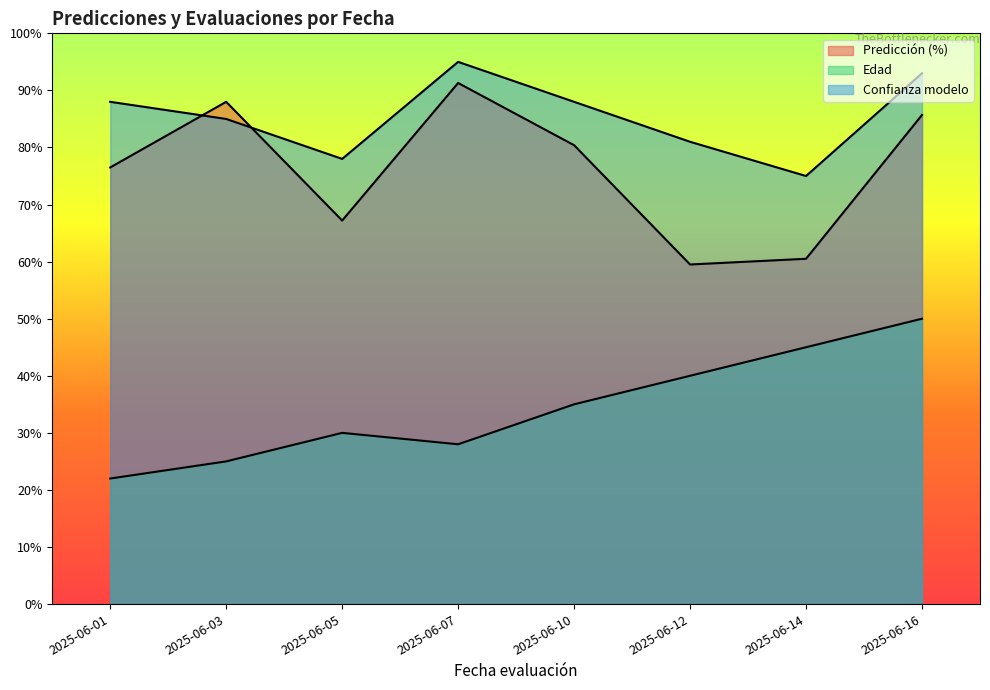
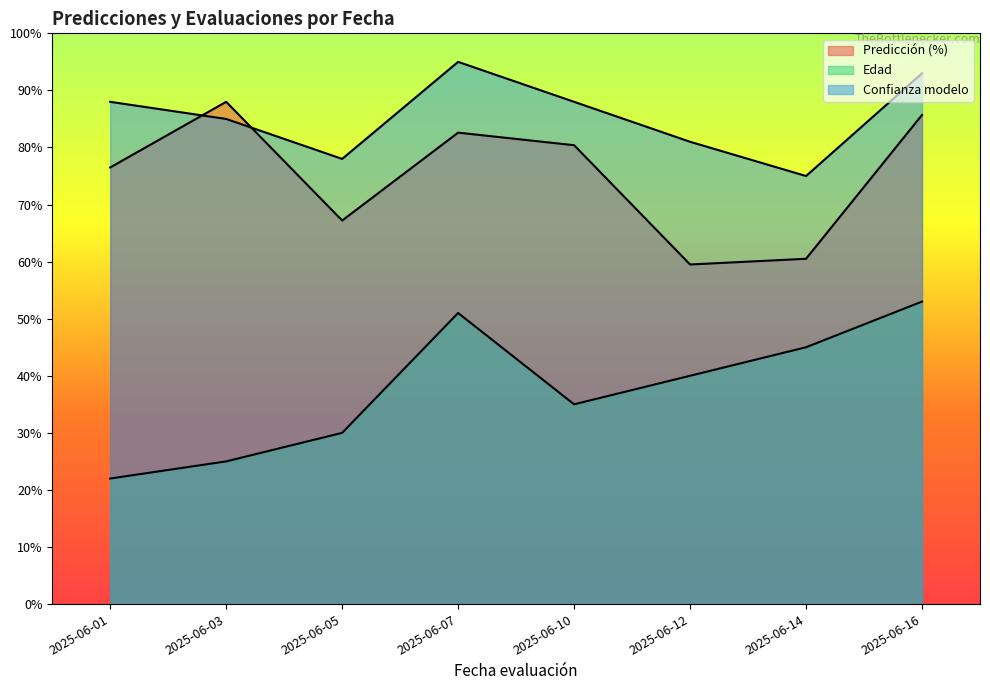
  {
    "Predicción (%)": {
      "2025-06-01": "77%",
      "2025-06-03": "88%",
      "2025-06-05": "67%",
-     "2025-06-07": "91%",
+     "2025-06-07": "83%",
      "2025-06-10": "80%",
      "2025-06-12": "60%",
      "2025-06-14": "61%",
      "2025-06-16": "86%"
    },
    "Edad": {
      "2025-06-01": "22%",
      "2025-06-03": "25%",
      "2025-06-05": "30%",
-     "2025-06-07": "28%",
+     "2025-06-07": "51%",
      "2025-06-10": "35%",
      "2025-06-12": "40%",
      "2025-06-14": "45%",
-     "2025-06-16": "50%"
+     "2025-06-16": "53%"
    },
    "Confianza modelo": {
      "2025-06-01": "88%",
      "2025-06-03": "85%",
      "2025-06-05": "78%",
      "2025-06-07": "95%",
      "2025-06-10": "88%",
      "2025-06-12": "81%",
      "2025-06-14": "75%"
    }
  }
